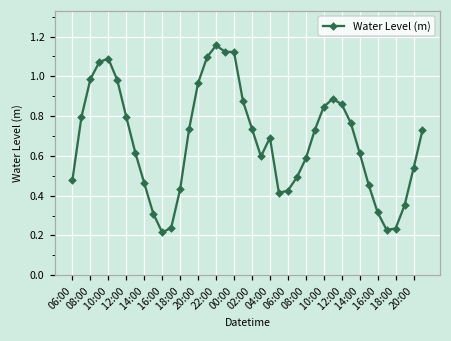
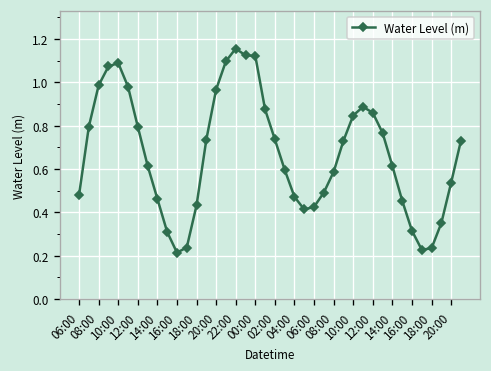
  {
    "22:00": 1.16,
    "00:00": 1.12,
    "02:00": 0.74,
-   "04:00": 0.69
+   "04:00": 0.47
  }
